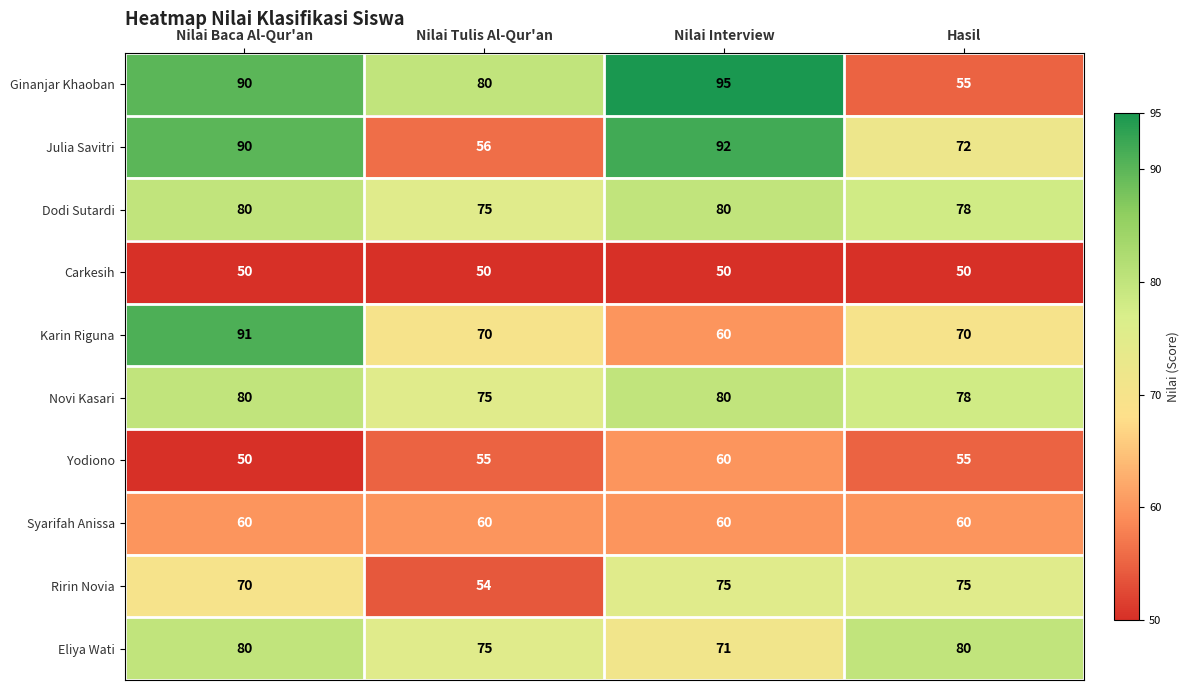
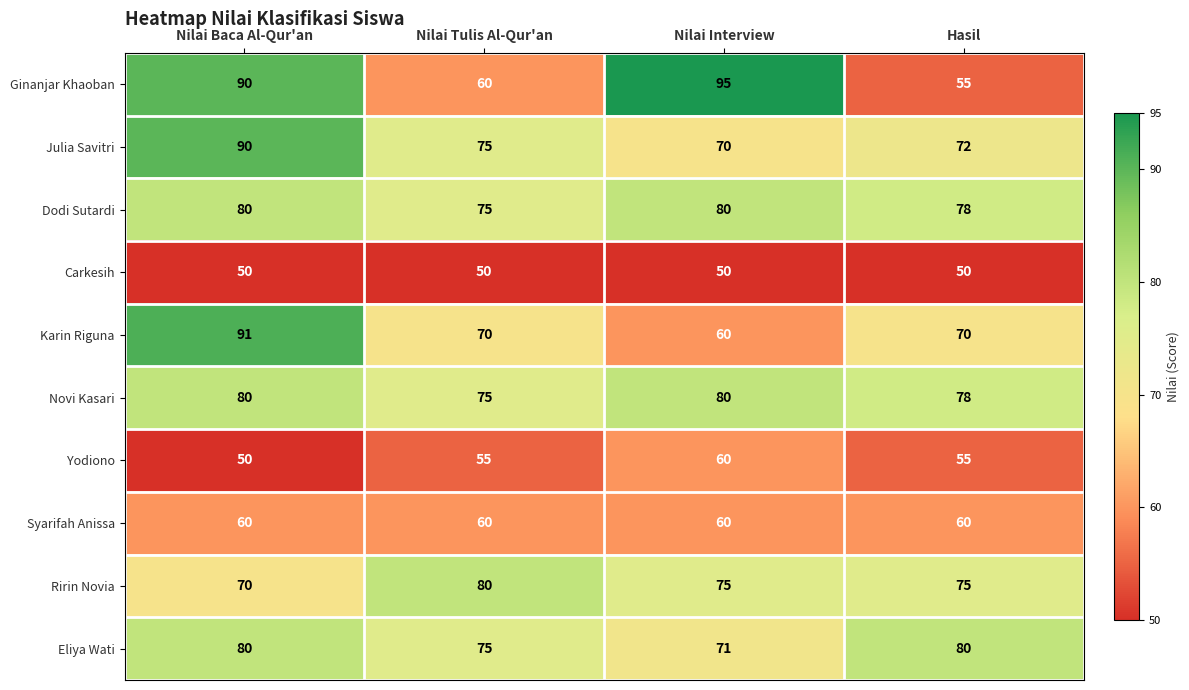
  {
    "Ginanjar Khaoban": {
      "Nilai Baca Al-Qur'an": 90,
-     "Nilai Tulis Al-Qur'an": 80,
+     "Nilai Tulis Al-Qur'an": 60,
      "Nilai Interview": 95,
      "Hasil": 55
    },
    "Julia Savitri": {
      "Nilai Baca Al-Qur'an": 90,
-     "Nilai Tulis Al-Qur'an": 56,
-     "Nilai Interview": 92,
+     "Nilai Tulis Al-Qur'an": 75,
+     "Nilai Interview": 70,
      "Hasil": 72
    },
    "Dodi Sutardi": {
      "Nilai Baca Al-Qur'an": 80,
      "Nilai Tulis Al-Qur'an": 75,
      "Nilai Interview": 80,
      "Hasil": 78
    },
    "Carkesih": {
      "Nilai Baca Al-Qur'an": 50,
      "Nilai Tulis Al-Qur'an": 50,
      "Nilai Interview": 50,
      "Hasil": 50
    },
    "Karin Riguna": {
      "Nilai Baca Al-Qur'an": 91,
      "Nilai Tulis Al-Qur'an": 70,
      "Nilai Interview": 60,
      "Hasil": 70
    },
    "Novi Kasari": {
      "Nilai Baca Al-Qur'an": 80,
      "Nilai Tulis Al-Qur'an": 75,
      "Nilai Interview": 80,
      "Hasil": 78
    },
    "Yodiono": {
      "Nilai Baca Al-Qur'an": 50,
      "Nilai Tulis Al-Qur'an": 55,
      "Nilai Interview": 60,
      "Hasil": 55
    },
    "Syarifah Anissa": {
      "Nilai Baca Al-Qur'an": 60,
      "Nilai Tulis Al-Qur'an": 60,
      "Nilai Interview": 60,
      "Hasil": 60
    },
    "Ririn Novia": {
      "Nilai Baca Al-Qur'an": 70,
-     "Nilai Tulis Al-Qur'an": 54,
+     "Nilai Tulis Al-Qur'an": 80,
      "Nilai Interview": 75,
      "Hasil": 75
    },
    "Eliya Wati": {
      "Nilai Baca Al-Qur'an": 80,
      "Nilai Tulis Al-Qur'an": 75,
      "Nilai Interview": 71,
      "Hasil": 80
    }
  }
